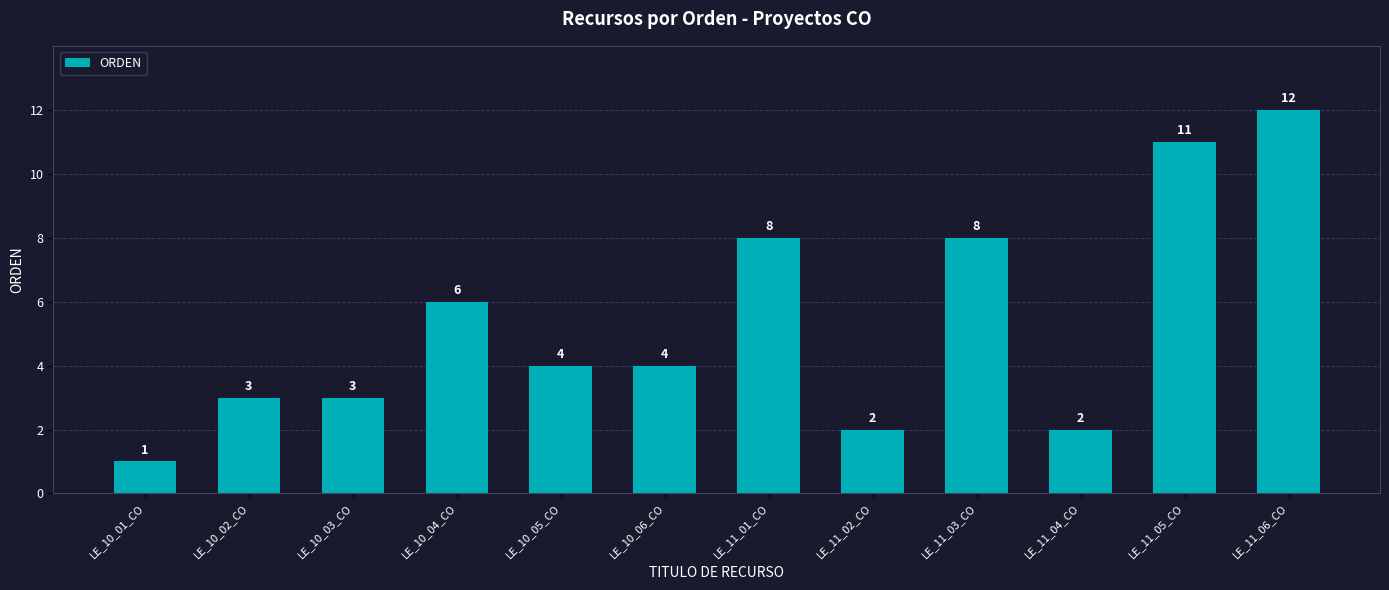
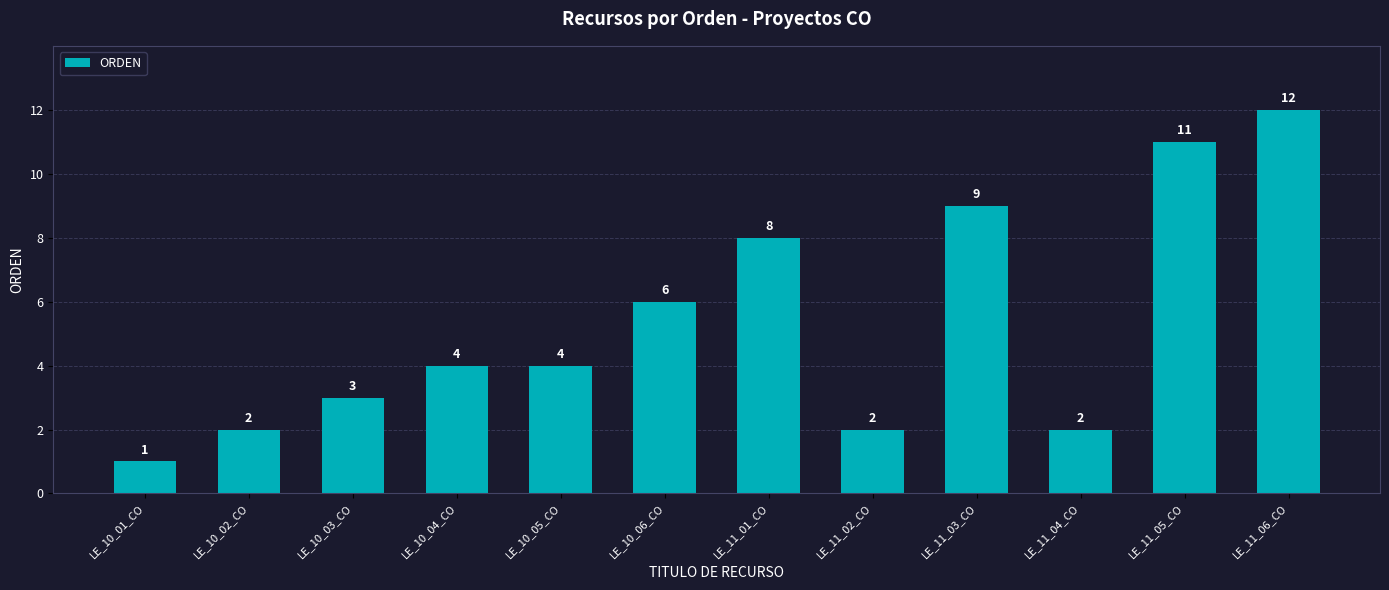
  {
    "LE_10_01_CO": 1,
-   "LE_10_02_CO": 3,
+   "LE_10_02_CO": 2,
    "LE_10_03_CO": 3,
-   "LE_10_04_CO": 6,
+   "LE_10_04_CO": 4,
    "LE_10_05_CO": 4,
-   "LE_10_06_CO": 4,
+   "LE_10_06_CO": 6,
    "LE_11_01_CO": 8,
    "LE_11_02_CO": 2,
-   "LE_11_03_CO": 8,
+   "LE_11_03_CO": 9,
    "LE_11_04_CO": 2,
    "LE_11_05_CO": 11,
    "LE_11_06_CO": 12
  }
